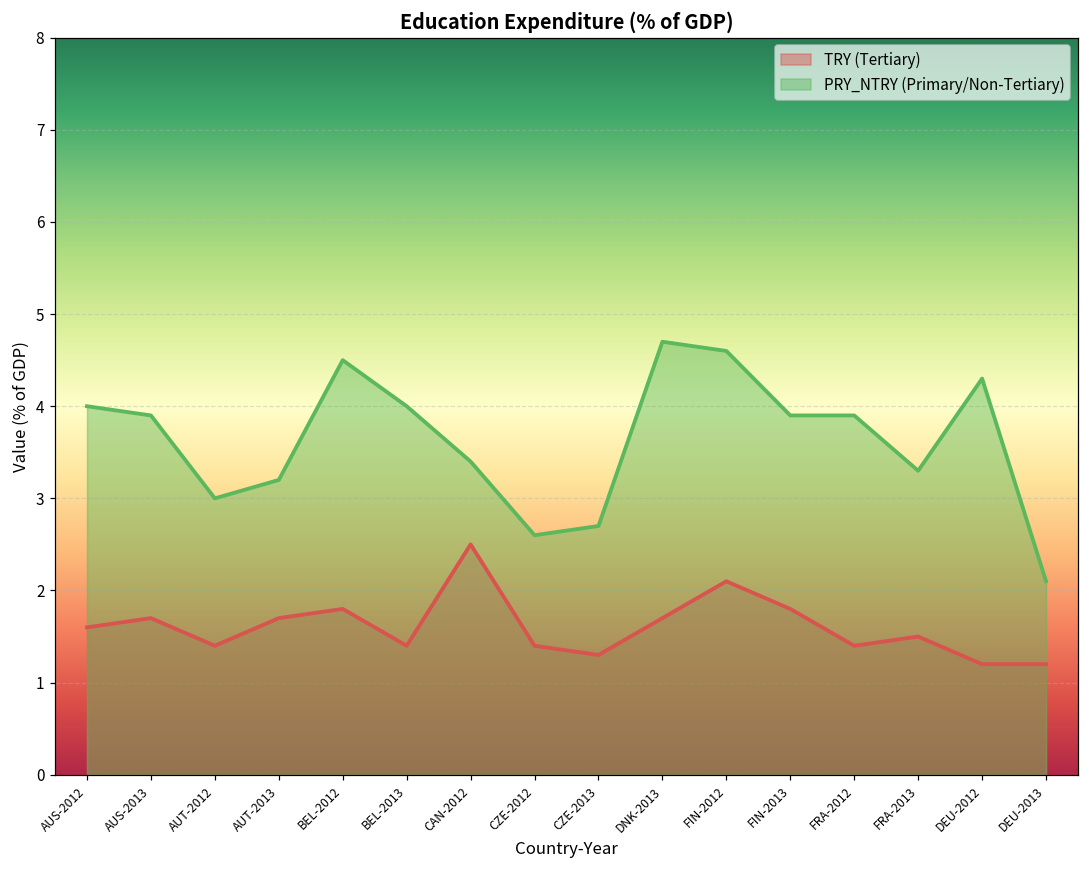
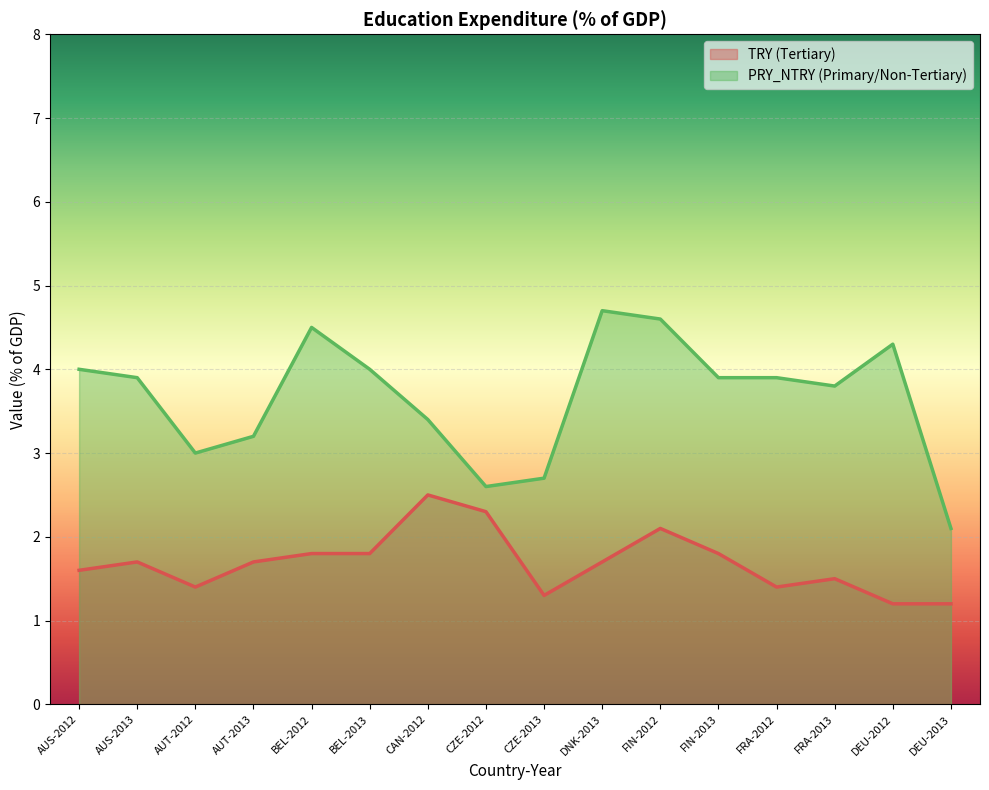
  {
    "TRY (Tertiary)": {
      "AUS-2012": 1.6,
      "AUS-2013": 1.7,
      "AUT-2012": 1.4,
      "AUT-2013": 1.7,
      "BEL-2012": 1.8,
-     "BEL-2013": 1.4,
+     "BEL-2013": 1.8,
      "CAN-2012": 2.5,
-     "CZE-2012": 1.4,
+     "CZE-2012": 2.3,
      "CZE-2013": 1.3,
      "DNK-2013": 1.7,
      "FIN-2012": 2.1,
      "FIN-2013": 1.8,
      "FRA-2012": 1.4,
      "FRA-2013": 1.5,
      "DEU-2012": 1.2,
      "DEU-2013": 1.2
    },
    "PRY_NTRY (Primary/Non-Tertiary)": {
      "AUS-2012": 4.0,
      "AUS-2013": 3.9,
      "AUT-2012": 3.0,
      "AUT-2013": 3.2,
      "BEL-2012": 4.5,
      "BEL-2013": 4.0,
      "CAN-2012": 3.4,
      "CZE-2012": 2.6,
      "CZE-2013": 2.7,
      "DNK-2013": 4.7,
      "FIN-2012": 4.6,
      "FIN-2013": 3.9,
      "FRA-2012": 3.9,
-     "FRA-2013": 3.3,
+     "FRA-2013": 3.8,
      "DEU-2012": 4.3,
      "DEU-2013": 2.1
    }
  }
